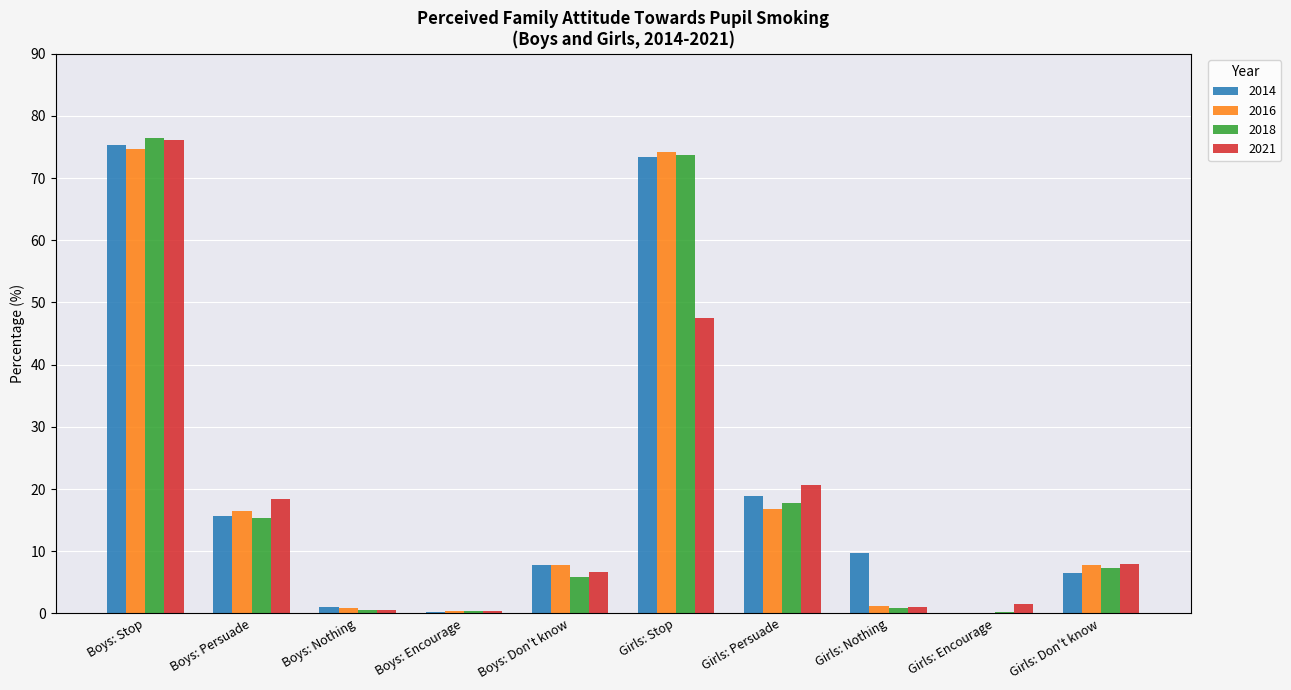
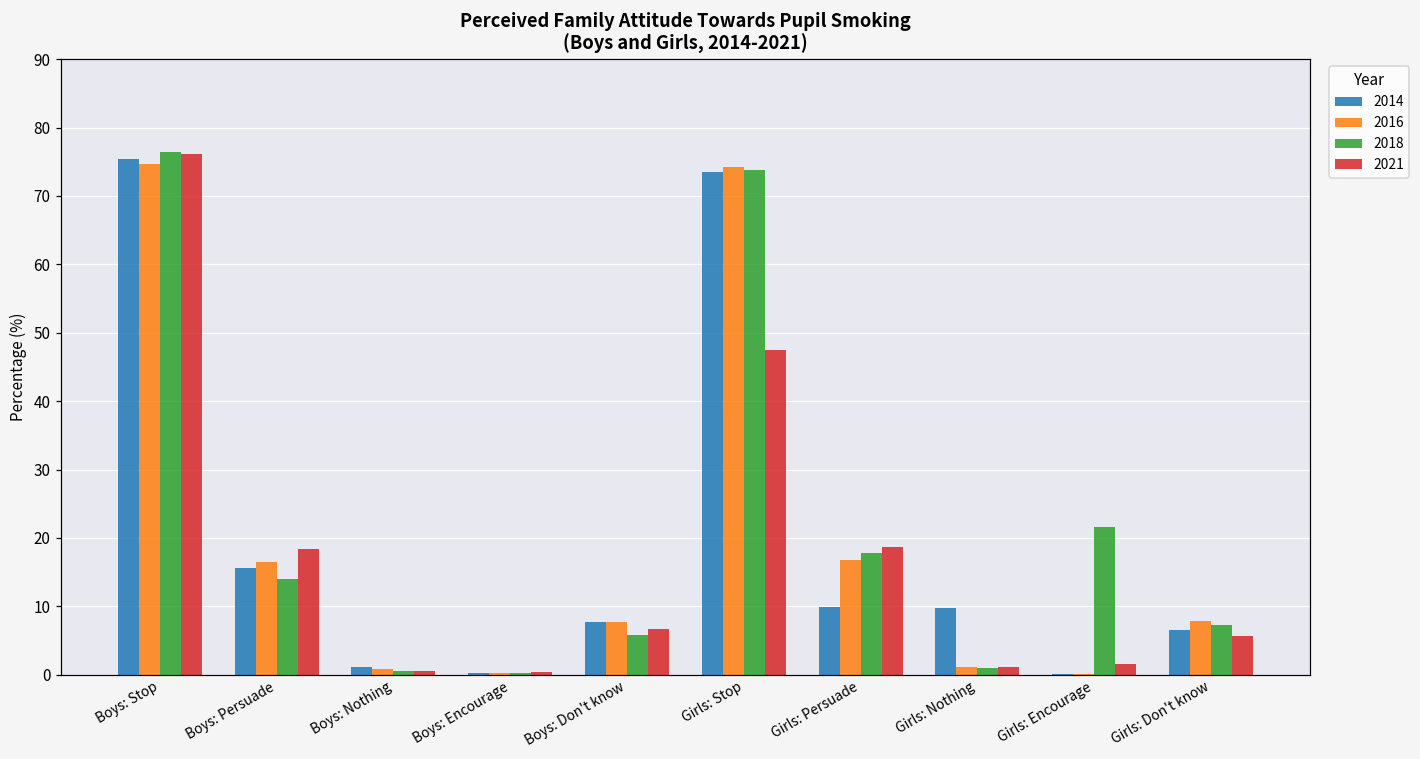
  {
    "2014": {
      "Boys: Stop": 75,
      "Boys: Persuade": 16,
      "Boys: Nothing": 1,
      "Boys: Don't know": 8,
      "Girls: Stop": 73,
-     "Girls: Persuade": 19,
+     "Girls: Persuade": 10,
      "Girls: Nothing": 10,
      "Girls: Don't know": 7
    },
    "2016": {
      "Boys: Stop": 75,
      "Boys: Persuade": 16,
      "Boys: Nothing": 1,
      "Boys: Don't know": 8,
      "Girls: Stop": 74,
      "Girls: Persuade": 17,
      "Girls: Nothing": 1,
      "Girls: Don't know": 8
    },
    "2018": {
      "Boys: Stop": 76,
-     "Boys: Persuade": 15,
+     "Boys: Persuade": 14,
      "Boys: Nothing": 1,
      "Boys: Don't know": 6,
      "Girls: Stop": 74,
      "Girls: Persuade": 18,
      "Girls: Nothing": 1,
-     "Girls: Encourage": 0,
+     "Girls: Encourage": 22,
      "Girls: Don't know": 7
    },
    "2021": {
      "Boys: Stop": 76,
      "Boys: Persuade": 18,
      "Boys: Nothing": 1,
      "Boys: Don't know": 7,
      "Girls: Stop": 47,
-     "Girls: Persuade": 21,
+     "Girls: Persuade": 19,
      "Girls: Nothing": 1,
      "Girls: Encourage": 2,
-     "Girls: Don't know": 8
+     "Girls: Don't know": 6
    }
  }
